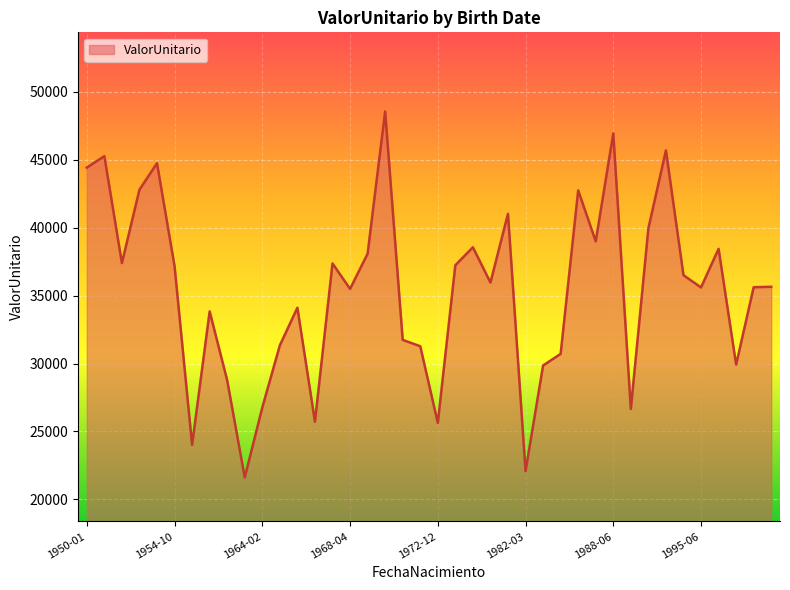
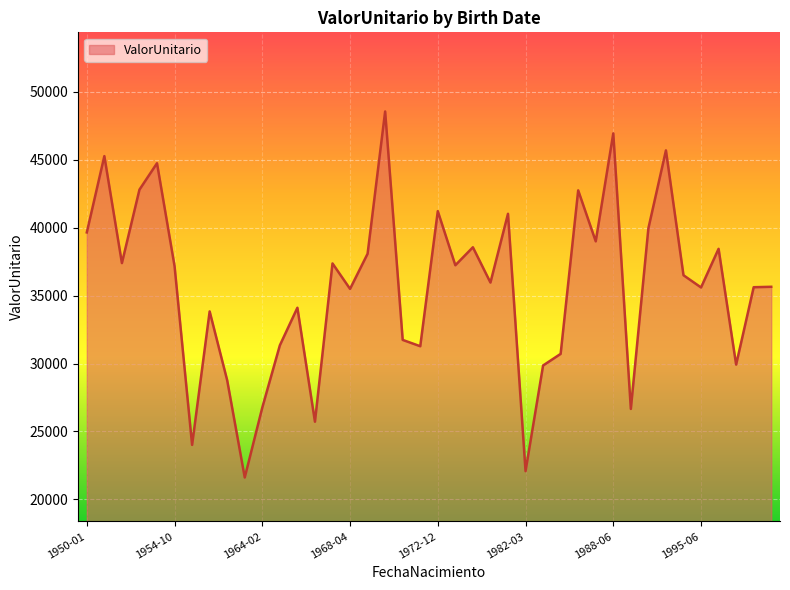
  {
-   "1950-01": 44400,
+   "1950-01": 39700,
    "1954-10": 37200,
    "1964-02": 26800,
    "1968-04": 35500,
-   "1972-12": 25600,
+   "1972-12": 41200,
    "1982-03": 22100,
    "1988-06": 46900,
    "1995-06": 35600
  }
